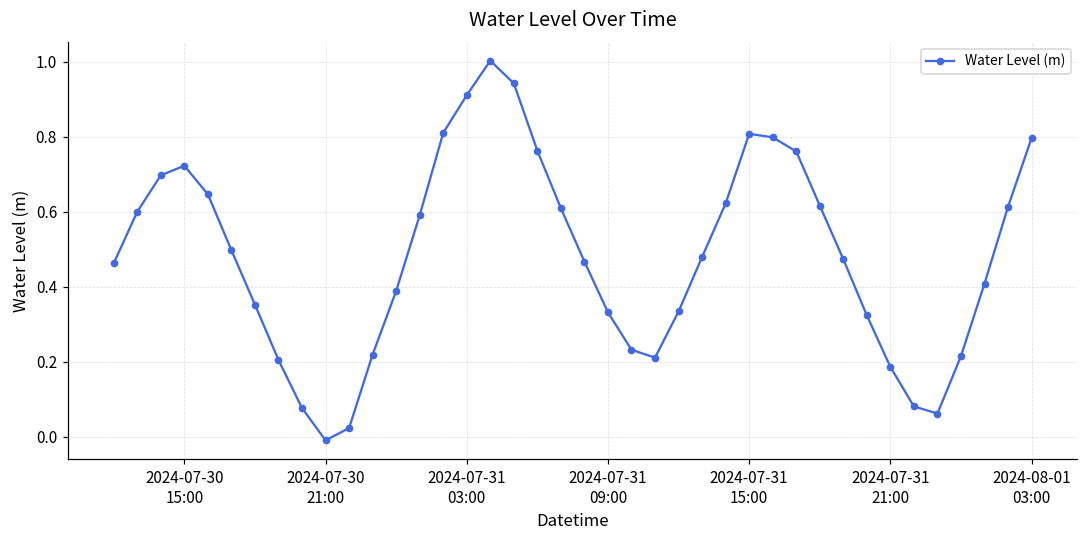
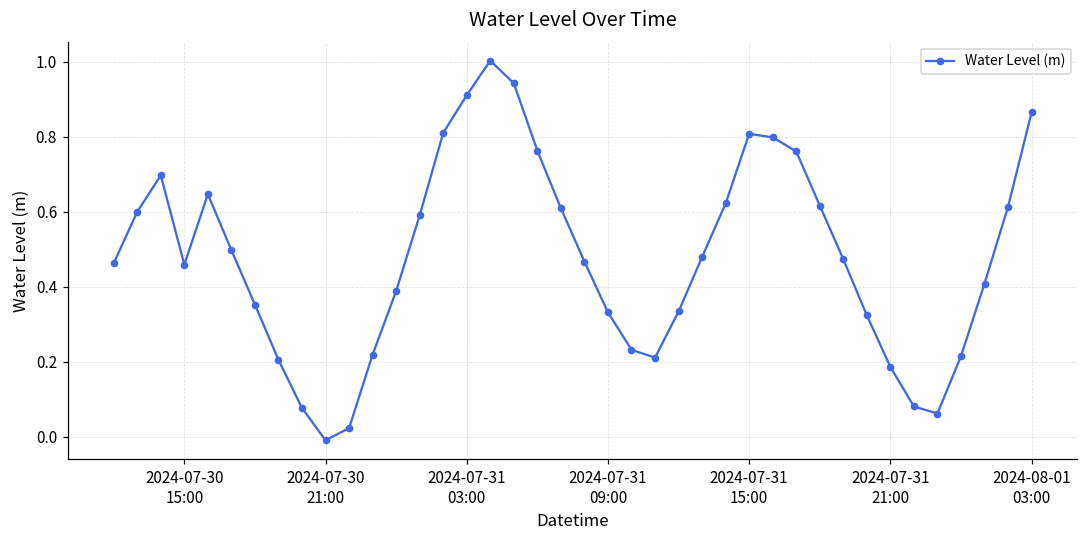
  {
-   "2024-07-30 15:00": 0.72,
+   "2024-07-30 15:00": 0.46,
    "2024-07-30 21:00": -0.01,
    "2024-07-31 03:00": 0.91,
    "2024-07-31 09:00": 0.33,
    "2024-07-31 15:00": 0.81,
    "2024-07-31 21:00": 0.19,
-   "2024-08-01 03:00": 0.80
+   "2024-08-01 03:00": 0.87
  }
